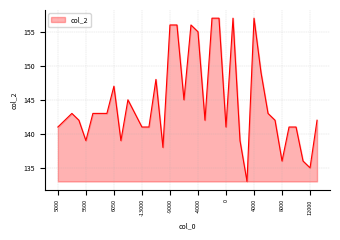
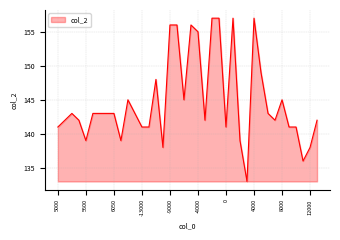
  {
    "5000": 141,
    "5600": 139,
-   "6050": 147,
+   "6050": 143,
    "-13000": 141,
    "-9000": 156,
    "-4000": 155,
    "0": 141,
    "4000": 157,
-   "8000": 136,
-   "12000": 135
+   "8000": 145,
+   "12000": 138
  }
